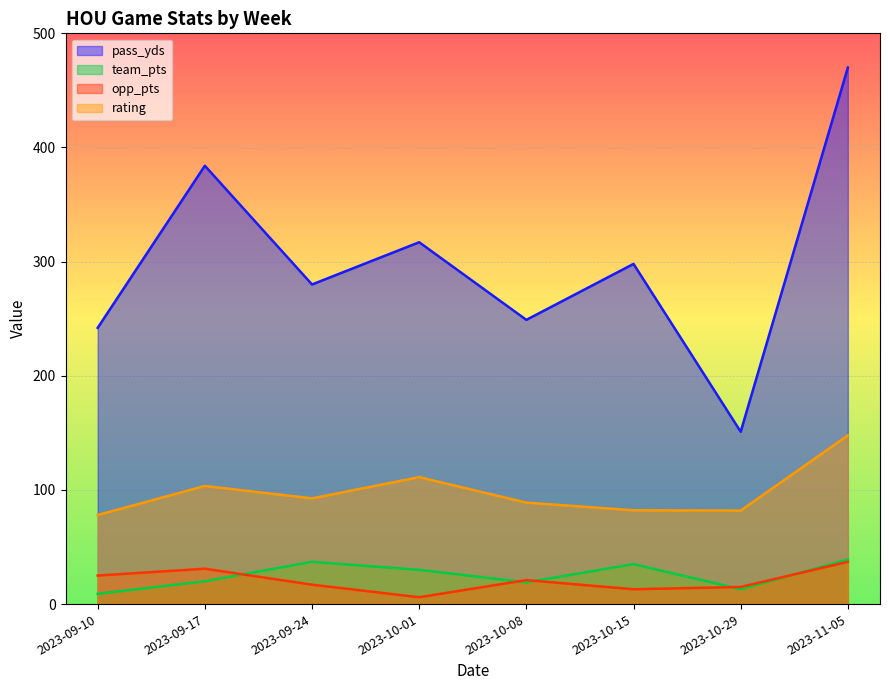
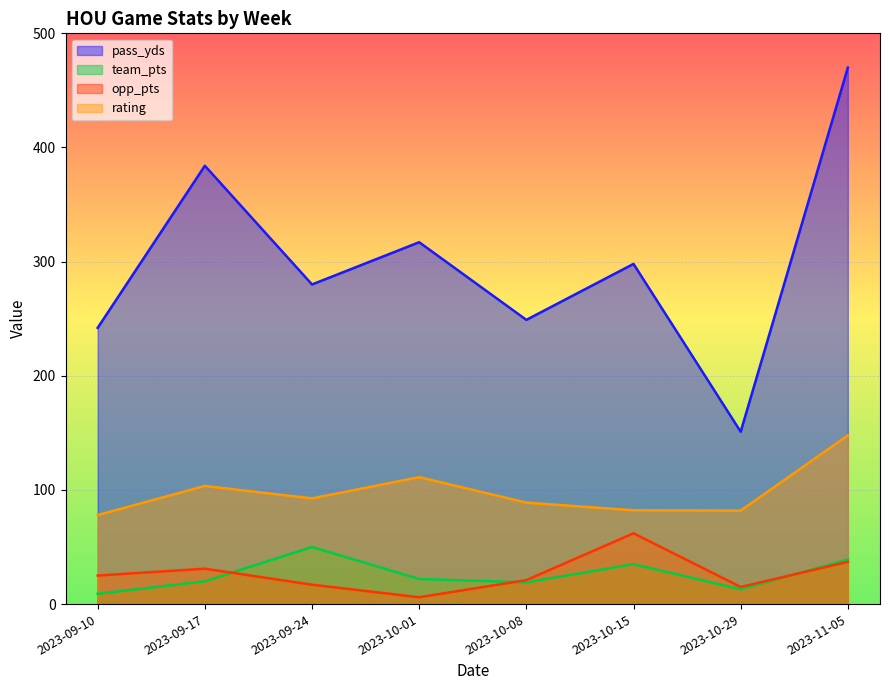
  {
    "pass_yds": {
      "2023-09-10": 242,
      "2023-09-17": 384,
      "2023-09-24": 280,
      "2023-10-01": 317,
      "2023-10-08": 249,
      "2023-10-15": 298,
      "2023-10-29": 151,
      "2023-11-05": 470
    },
    "team_pts": {
      "2023-09-10": 9,
      "2023-09-17": 20,
-     "2023-09-24": 37,
-     "2023-10-01": 30,
+     "2023-09-24": 50,
+     "2023-10-01": 22,
      "2023-10-15": 35
    },
    "opp_pts": {
      "2023-09-10": 25,
      "2023-09-17": 31,
      "2023-09-24": 17,
      "2023-10-01": 6,
-     "2023-10-15": 13
+     "2023-10-15": 62
    },
    "rating": {
      "2023-09-10": 78,
      "2023-09-17": 104,
      "2023-09-24": 93,
      "2023-10-01": 111,
      "2023-10-08": 89,
      "2023-10-15": 82,
      "2023-10-29": 82,
      "2023-11-05": 148
    }
  }
